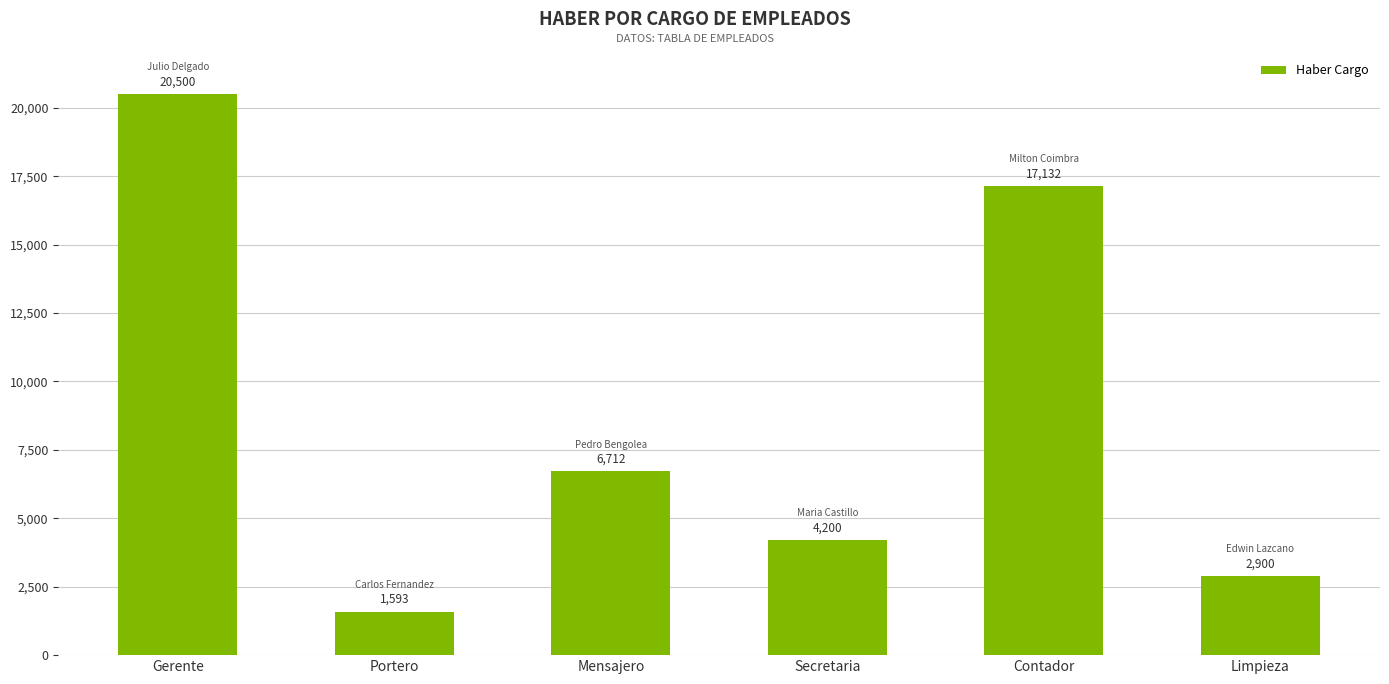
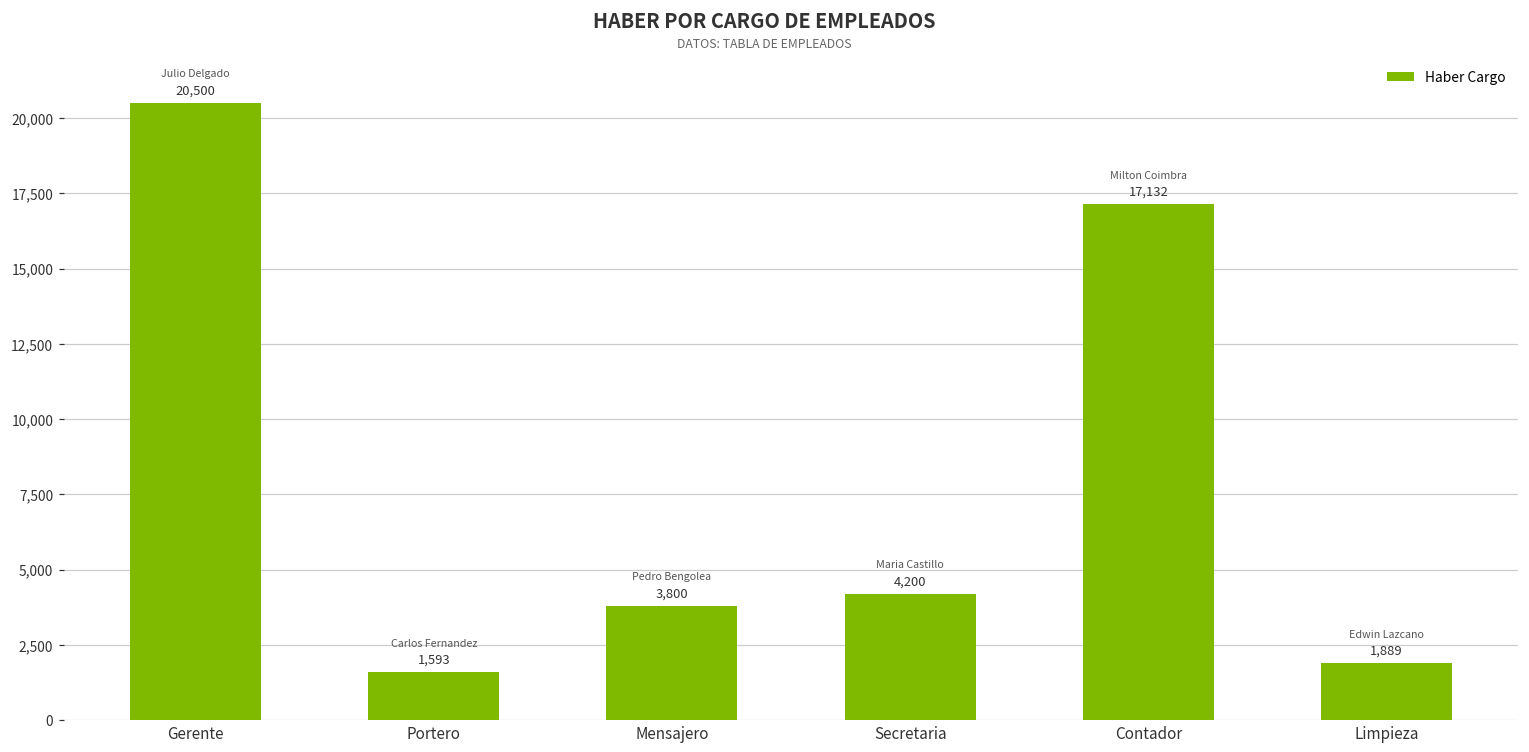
  {
    "Gerente": "20,500",
    "Portero": "1,593",
-   "Mensajero": "6,712",
+   "Mensajero": "3,800",
    "Secretaria": "4,200",
    "Contador": "17,132",
-   "Limpieza": "2,900"
+   "Limpieza": "1,889"
  }
